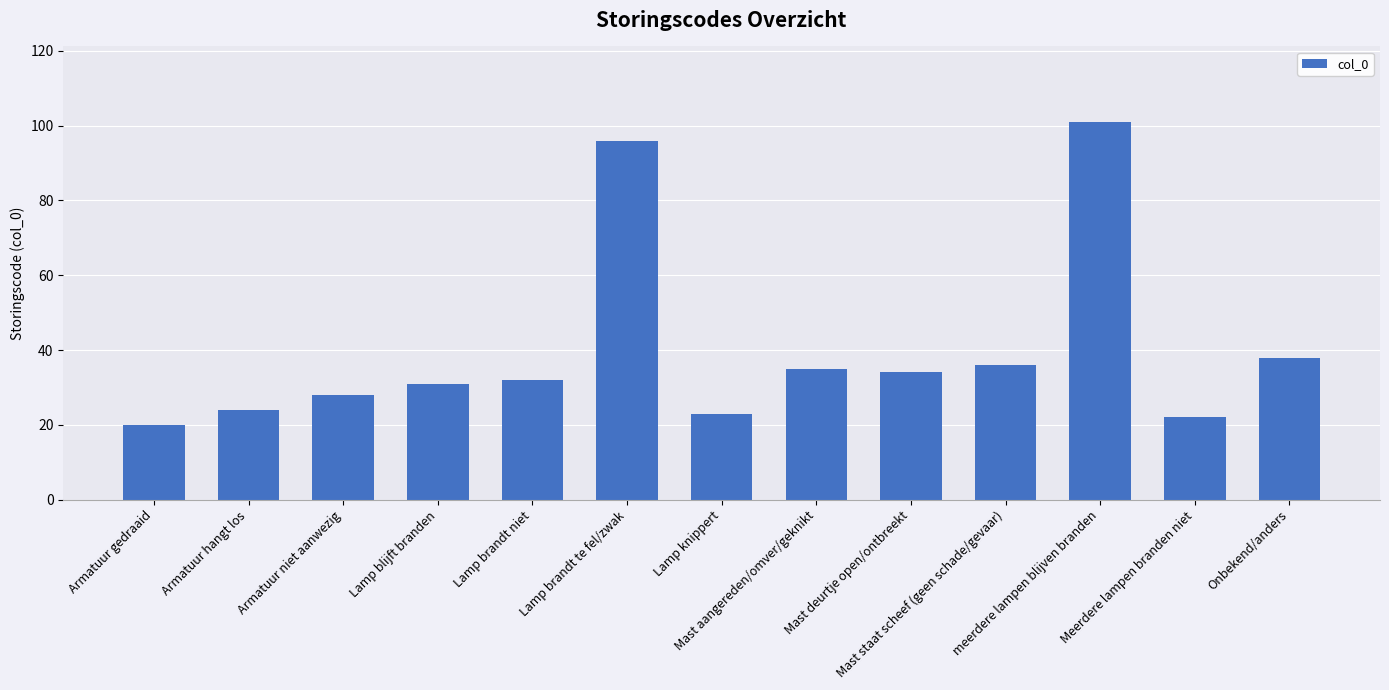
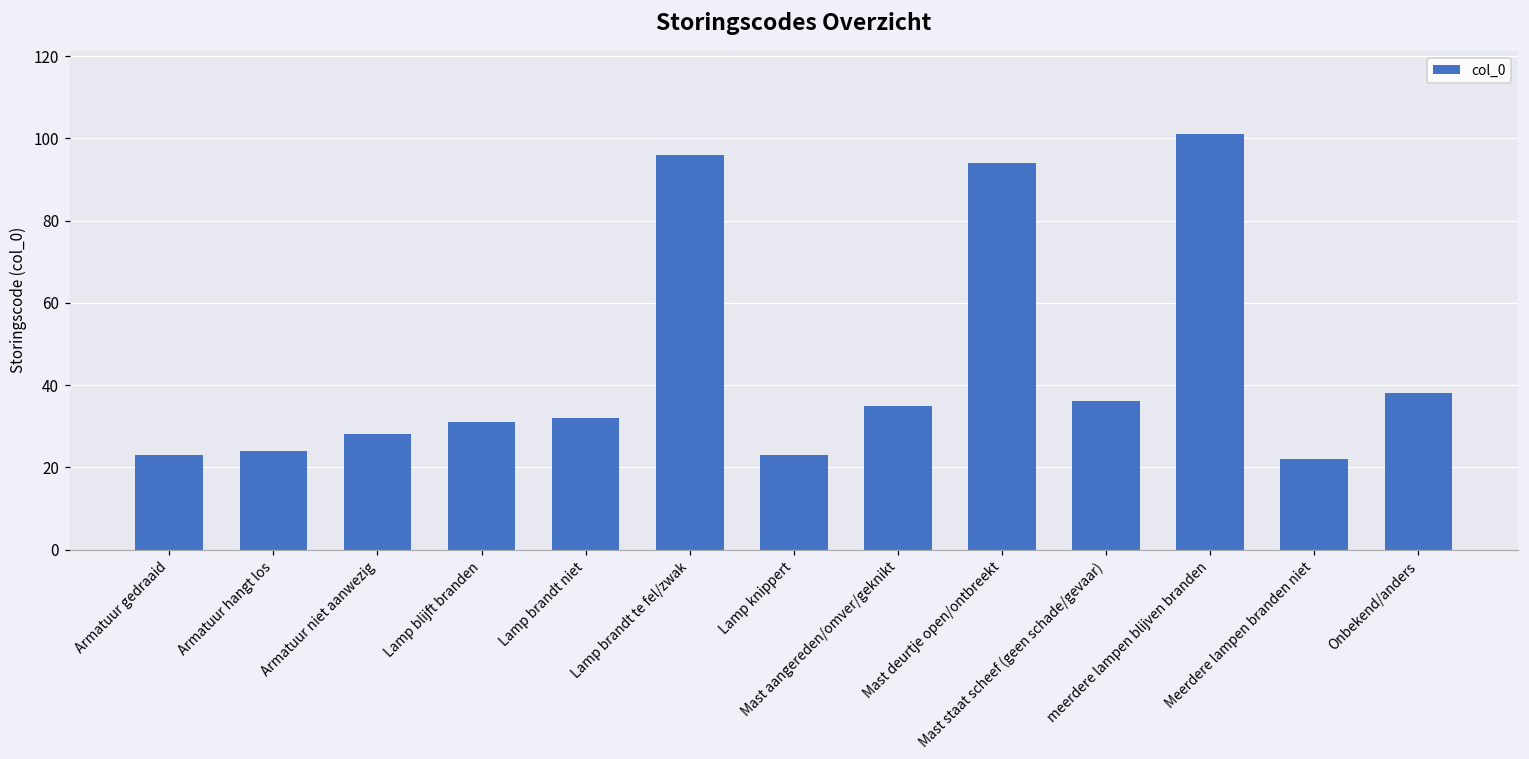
  {
-   "Armatuur gedraaid": 20,
+   "Armatuur gedraaid": 23,
    "Armatuur hangt los": 24,
    "Armatuur niet aanwezig": 28,
    "Lamp blijft branden": 31,
    "Lamp brandt niet": 32,
    "Lamp brandt te fel/zwak": 96,
    "Lamp knippert": 23,
    "Mast aangereden/omver/geknikt": 35,
-   "Mast deurtje open/ontbreekt": 34,
+   "Mast deurtje open/ontbreekt": 94,
    "Mast staat scheef (geen schade/gevaar)": 36,
    "meerdere lampen blijven branden": 101,
    "Meerdere lampen branden niet": 22,
    "Onbekend/anders": 38
  }
